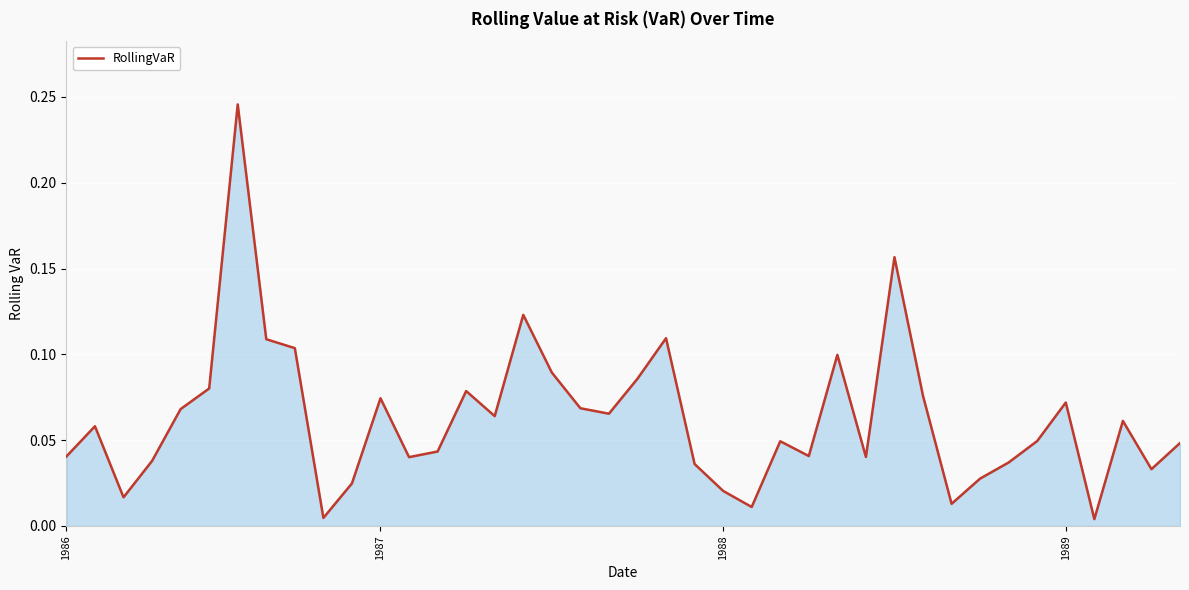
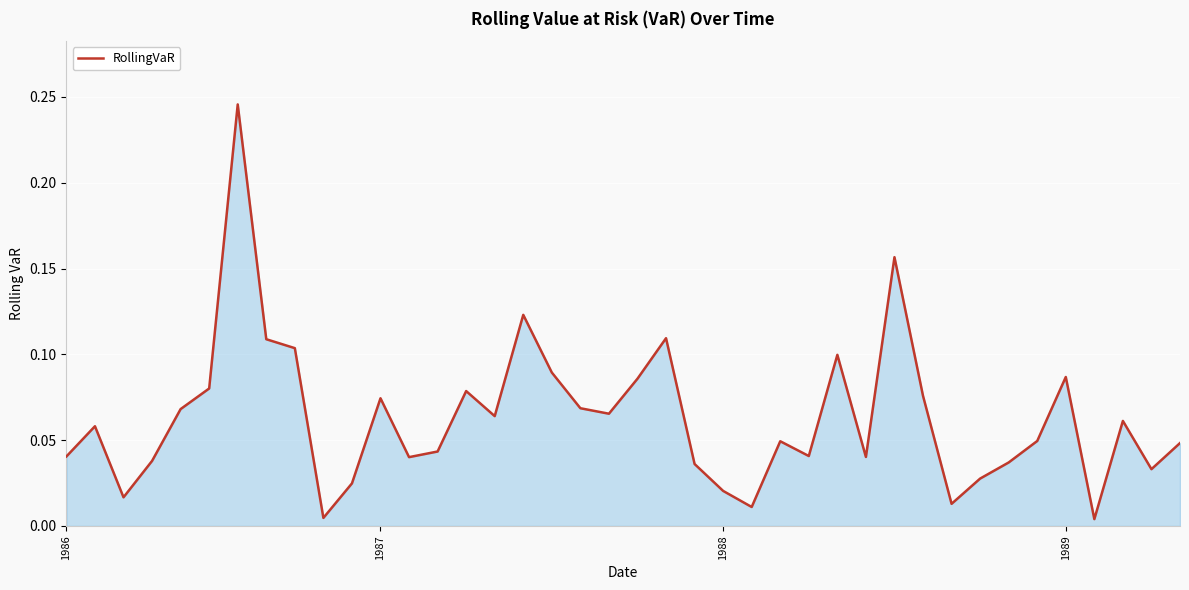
  {
    "1986": 0.041,
    "1987": 0.074,
    "1988": 0.020,
-   "1989": 0.072
+   "1989": 0.087
  }
